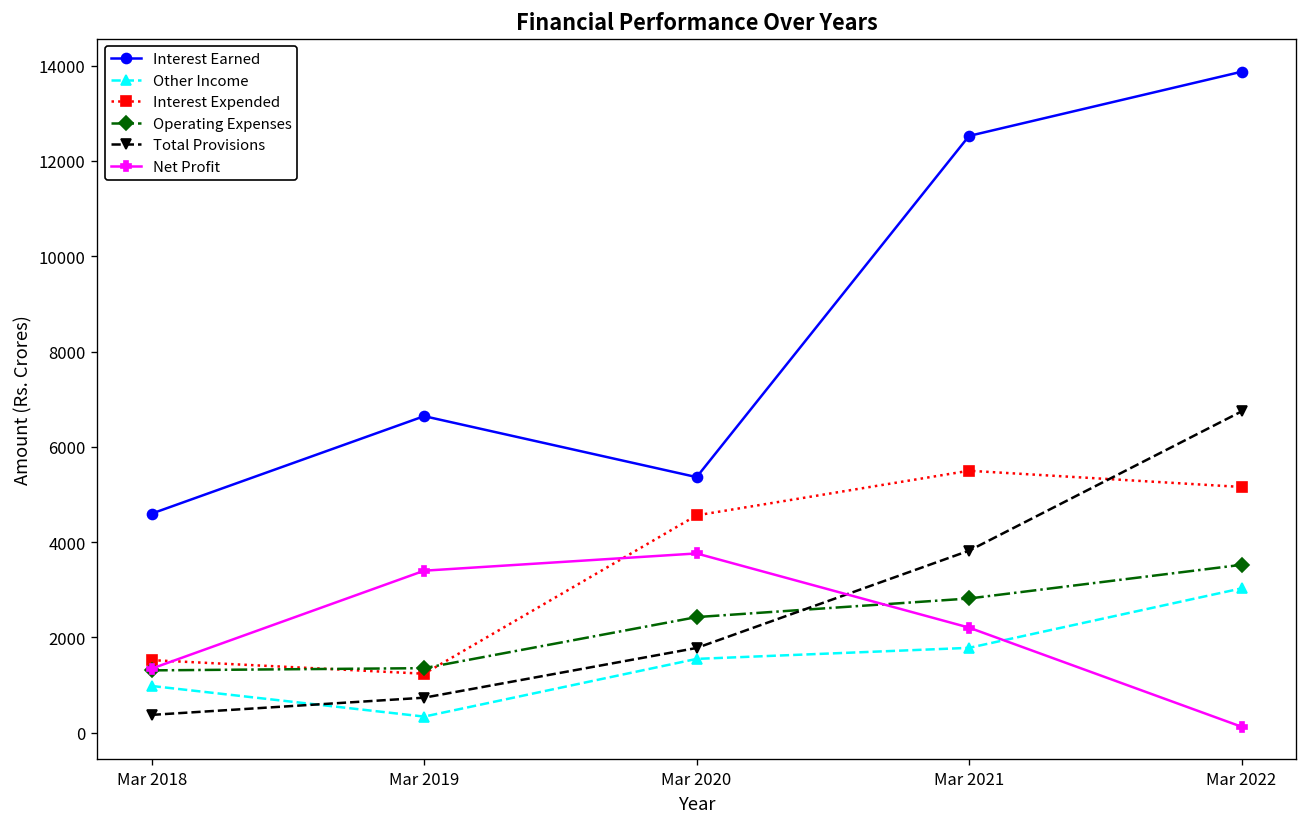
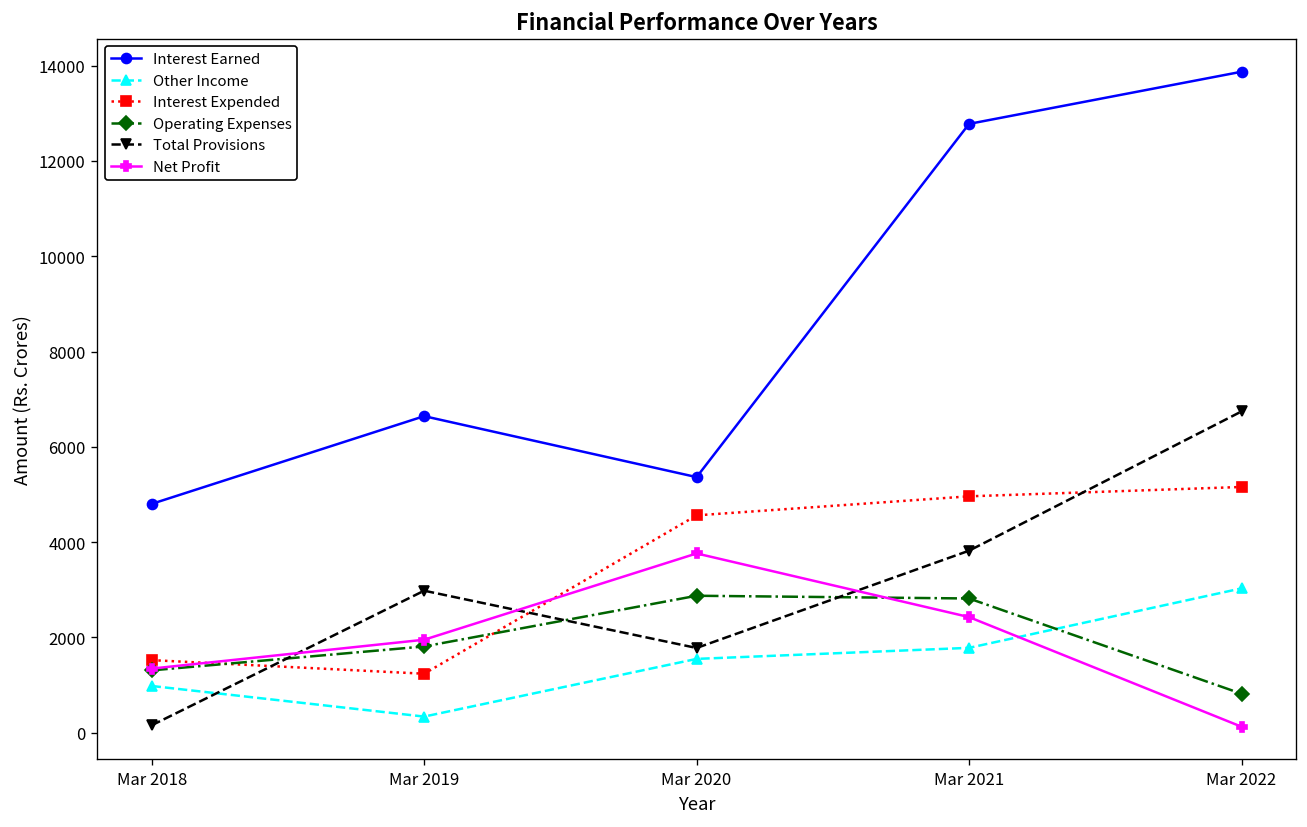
  {
    "Interest Earned": {
-     "Mar 2018": 4600,
+     "Mar 2018": 4800,
      "Mar 2019": 6600,
      "Mar 2020": 5400,
-     "Mar 2021": 12500,
+     "Mar 2021": 12800,
      "Mar 2022": 13900
    },
    "Other Income": {
      "Mar 2018": 1000,
      "Mar 2019": 300,
      "Mar 2020": 1500,
      "Mar 2021": 1800,
      "Mar 2022": 3000
    },
    "Interest Expended": {
      "Mar 2018": 1500,
      "Mar 2019": 1200,
      "Mar 2020": 4600,
-     "Mar 2021": 5500,
+     "Mar 2021": 5000,
      "Mar 2022": 5200
    },
    "Operating Expenses": {
-     "Mar 2019": 1400,
-     "Mar 2020": 2400,
+     "Mar 2019": 1800,
+     "Mar 2020": 2900,
      "Mar 2021": 2800,
-     "Mar 2022": 3500
+     "Mar 2022": 800
    },
    "Total Provisions": {
-     "Mar 2018": 400,
-     "Mar 2019": 700,
+     "Mar 2018": 200,
+     "Mar 2019": 3000,
      "Mar 2020": 1800,
      "Mar 2021": 3800,
      "Mar 2022": 6700
    },
    "Net Profit": {
-     "Mar 2019": 3400,
+     "Mar 2019": 2000,
      "Mar 2020": 3800,
-     "Mar 2021": 2200,
+     "Mar 2021": 2400,
      "Mar 2022": 100
    }
  }
